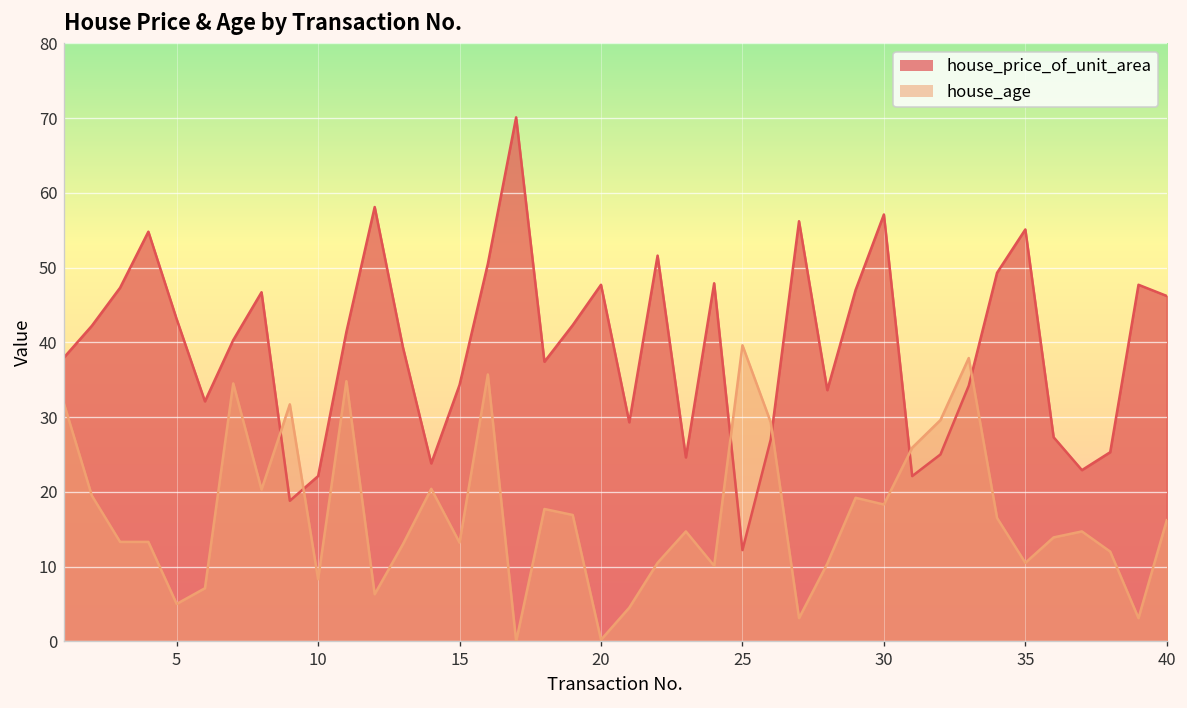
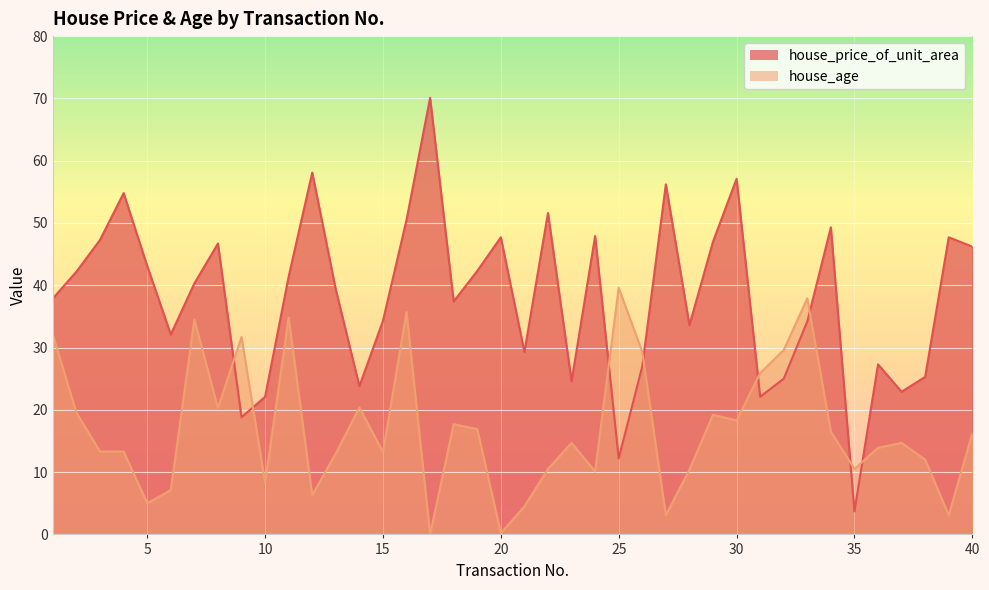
  {
    "house_price_of_unit_area": {
      "5": 43,
      "10": 22,
      "15": 34,
      "20": 48,
      "25": 12,
      "30": 57,
-     "35": 55,
+     "35": 4,
      "40": 46
    },
    "house_age": {
      "5": 5,
      "10": 8,
      "15": 13,
      "20": 0,
      "25": 40,
      "30": 18,
      "35": 11,
      "40": 16
    }
  }
